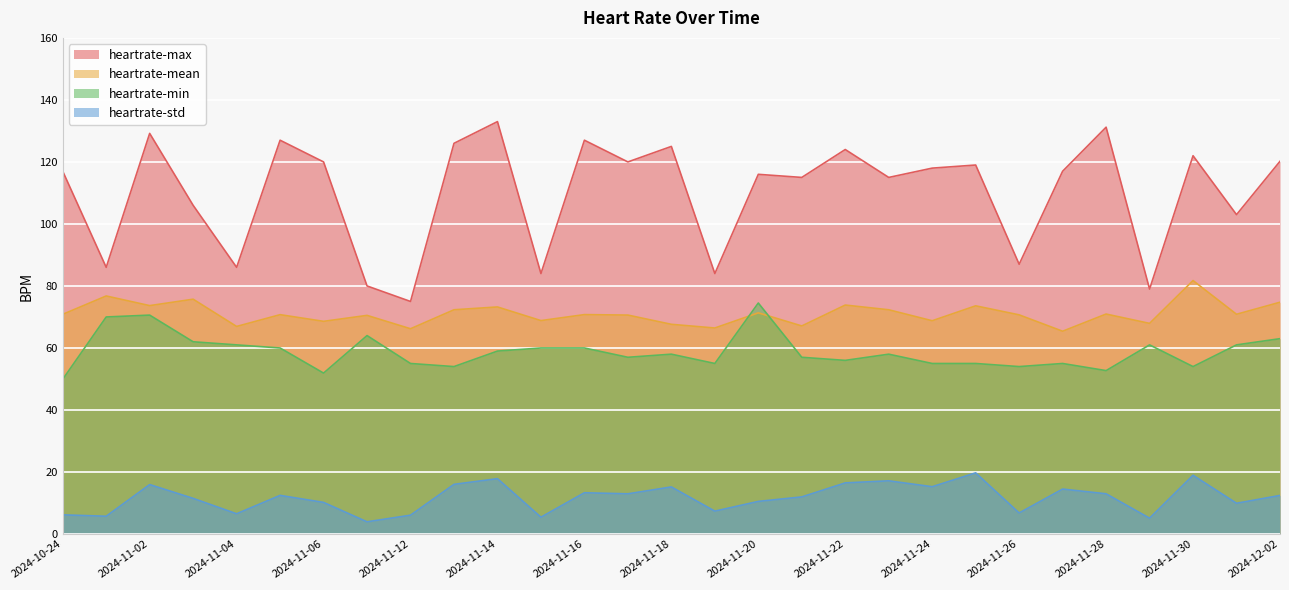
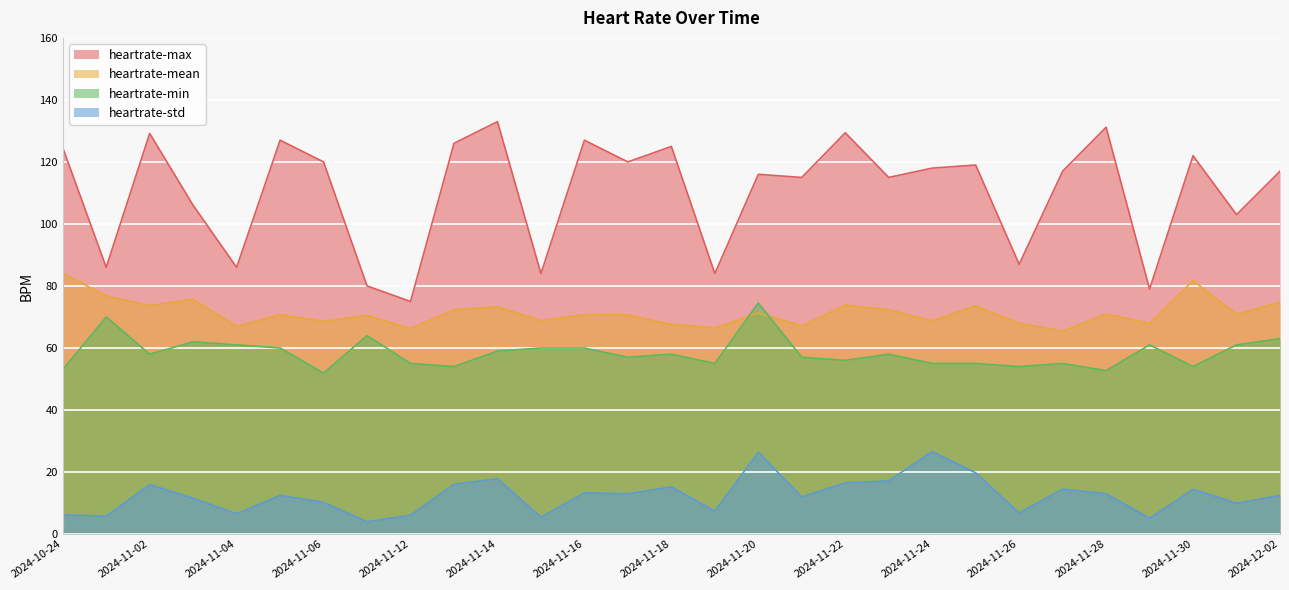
  {
    "heartrate-max": {
-     "2024-10-24": 117,
+     "2024-10-24": 125,
      "2024-11-02": 129,
      "2024-11-04": 86,
      "2024-11-06": 120,
      "2024-11-12": 75,
      "2024-11-14": 133,
      "2024-11-16": 127,
      "2024-11-18": 125,
      "2024-11-20": 116,
-     "2024-11-22": 124,
+     "2024-11-22": 129,
      "2024-11-24": 118,
      "2024-11-26": 87,
      "2024-11-28": 131,
      "2024-11-30": 122,
-     "2024-12-02": 120
+     "2024-12-02": 117
    },
    "heartrate-mean": {
-     "2024-10-24": 71,
+     "2024-10-24": 84,
      "2024-11-02": 74,
      "2024-11-04": 67,
      "2024-11-06": 69,
      "2024-11-12": 66,
      "2024-11-14": 73,
      "2024-11-16": 71,
      "2024-11-18": 68,
      "2024-11-20": 71,
      "2024-11-22": 74,
      "2024-11-24": 69,
-     "2024-11-26": 71,
+     "2024-11-26": 68,
      "2024-11-28": 71,
      "2024-11-30": 82,
      "2024-12-02": 75
    },
    "heartrate-min": {
-     "2024-10-24": 50,
-     "2024-11-02": 71,
+     "2024-10-24": 53,
+     "2024-11-02": 58,
      "2024-11-04": 61,
      "2024-11-06": 52,
      "2024-11-12": 55,
      "2024-11-14": 59,
      "2024-11-16": 60,
      "2024-11-18": 58,
      "2024-11-20": 75,
      "2024-11-22": 56,
      "2024-11-24": 55,
      "2024-11-26": 54,
      "2024-11-28": 53,
      "2024-11-30": 54,
      "2024-12-02": 63
    },
    "heartrate-std": {
      "2024-10-24": 6,
      "2024-11-02": 16,
      "2024-11-04": 7,
      "2024-11-06": 10,
      "2024-11-12": 6,
      "2024-11-14": 18,
      "2024-11-16": 13,
      "2024-11-18": 15,
-     "2024-11-20": 11,
+     "2024-11-20": 26,
      "2024-11-22": 16,
-     "2024-11-24": 15,
+     "2024-11-24": 27,
      "2024-11-26": 7,
      "2024-11-28": 13,
-     "2024-11-30": 19,
+     "2024-11-30": 14,
      "2024-12-02": 12
    }
  }
